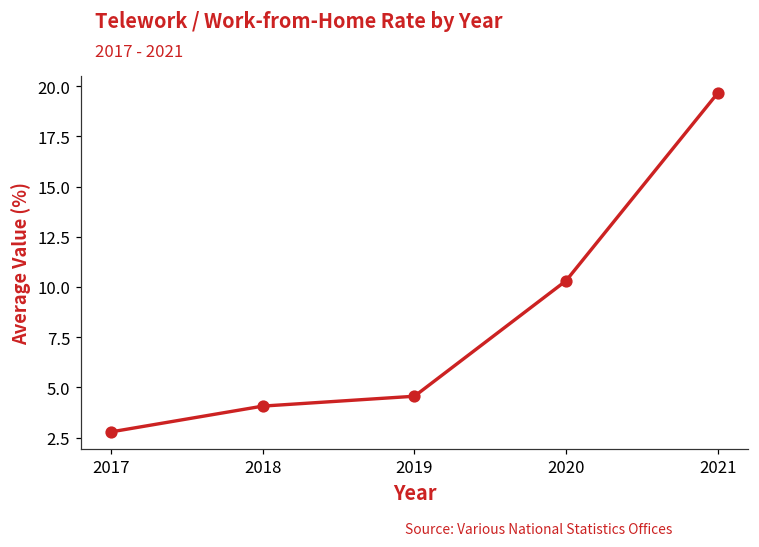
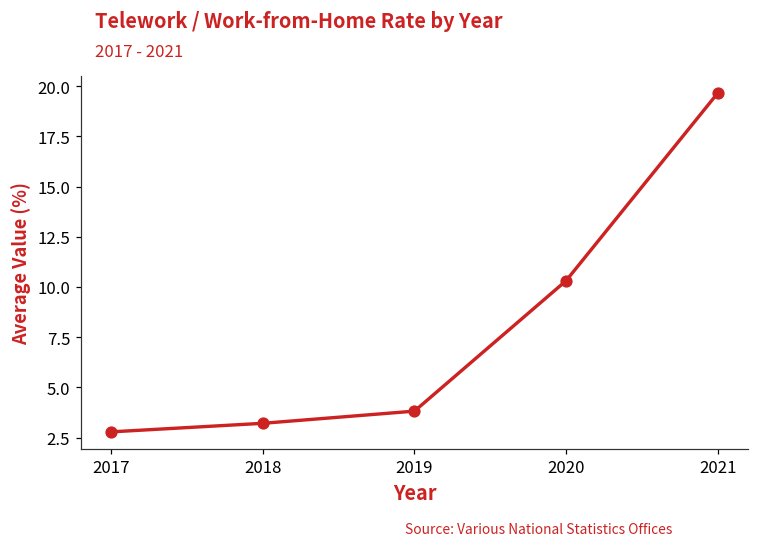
  {
    "2017": 2.8,
-   "2018": 4.1,
-   "2019": 4.6,
+   "2018": 3.2,
+   "2019": 3.8,
    "2020": 10.3,
    "2021": 19.7
  }
